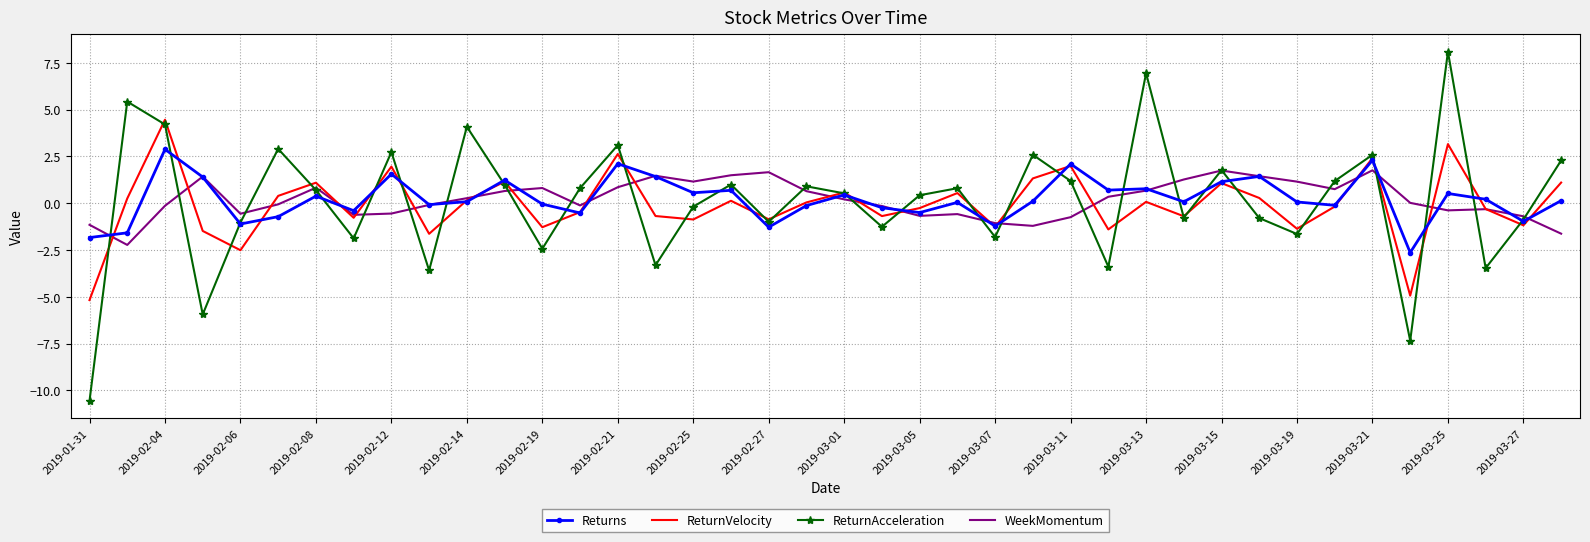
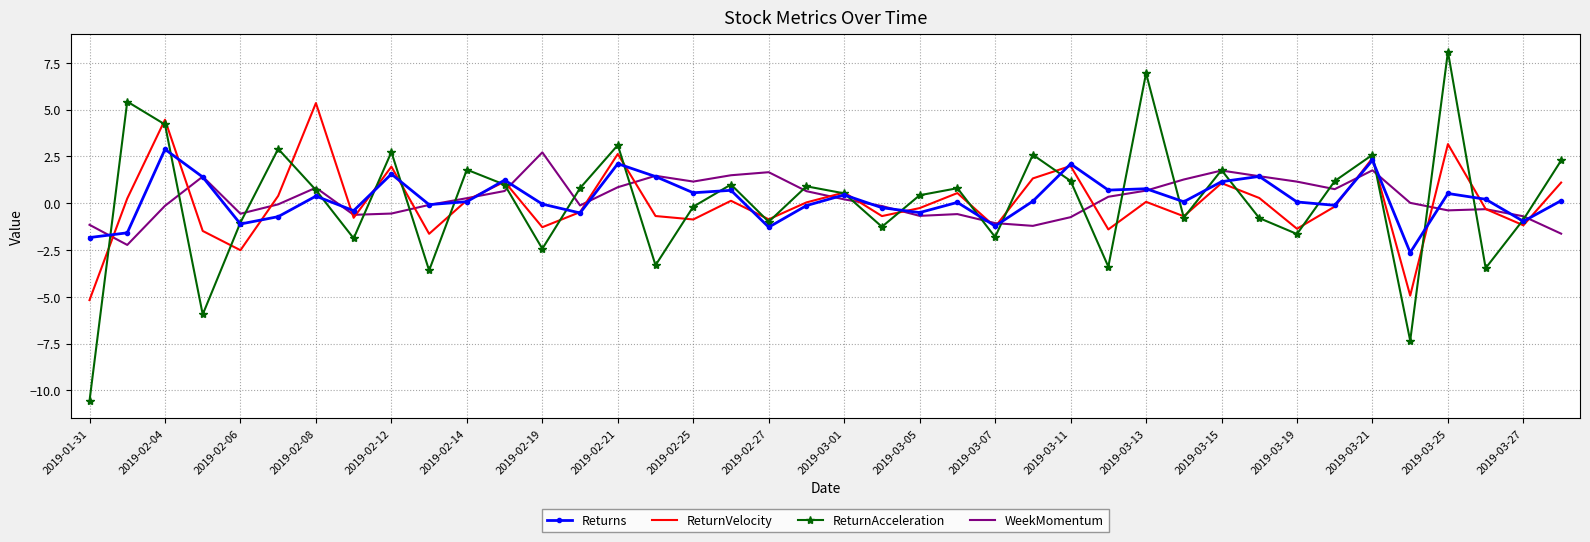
  {
    "Returns": {
      "2019-01-31": -1.8,
      "2019-02-04": 2.9,
      "2019-02-08": 0.4,
      "2019-02-12": 1.6,
      "2019-02-19": 0.0,
      "2019-02-21": 2.1,
      "2019-02-25": 0.6,
      "2019-02-27": -1.3,
      "2019-03-05": -0.5,
      "2019-03-19": 0.1,
      "2019-03-25": 0.5
    },
    "ReturnVelocity": {
      "2019-01-31": -5.2,
      "2019-02-04": 4.5,
      "2019-02-06": -2.5,
-     "2019-02-08": 1.1,
+     "2019-02-08": 5.3,
      "2019-02-12": 2.0,
      "2019-02-19": -1.3,
      "2019-02-21": 2.6,
      "2019-02-25": -0.9,
      "2019-03-05": -0.3,
      "2019-03-13": 0.1,
      "2019-03-19": -1.4,
      "2019-03-25": 3.2,
      "2019-03-27": -1.2
    },
    "ReturnAcceleration": {
      "2019-01-31": -10.6,
      "2019-02-04": 4.2,
      "2019-02-12": 2.7,
-     "2019-02-14": 4.1,
+     "2019-02-14": 1.8,
      "2019-02-19": -2.4,
      "2019-02-21": 3.1,
      "2019-02-25": -0.2,
      "2019-03-05": 0.4,
      "2019-03-07": -1.8,
      "2019-03-11": 1.2,
      "2019-03-13": 6.9,
      "2019-03-19": -1.6,
      "2019-03-21": 2.6,
      "2019-03-25": 8.1
    },
    "WeekMomentum": {
      "2019-01-31": -1.2,
      "2019-02-04": -0.1,
      "2019-02-06": -0.6,
      "2019-02-12": -0.6,
-     "2019-02-19": 0.8,
+     "2019-02-19": 2.7,
      "2019-02-21": 0.9,
      "2019-02-25": 1.2,
      "2019-02-27": 1.7,
      "2019-03-01": 0.2,
      "2019-03-05": -0.7,
      "2019-03-07": -1.1,
      "2019-03-11": -0.7,
      "2019-03-19": 1.2,
      "2019-03-21": 1.8,
      "2019-03-25": -0.4,
      "2019-03-27": -0.7
    }
  }
